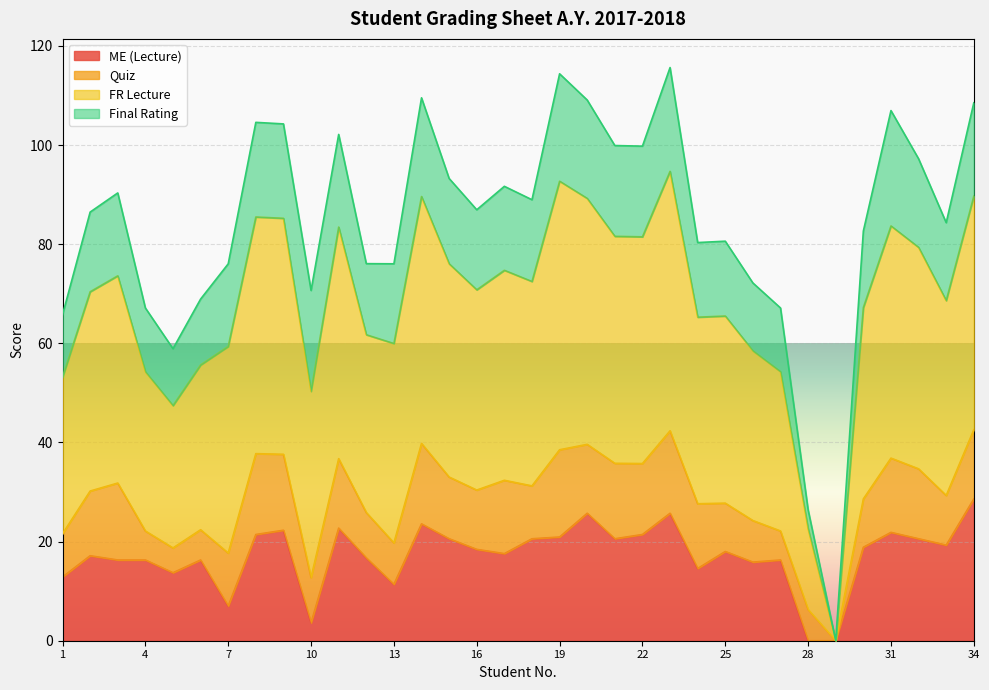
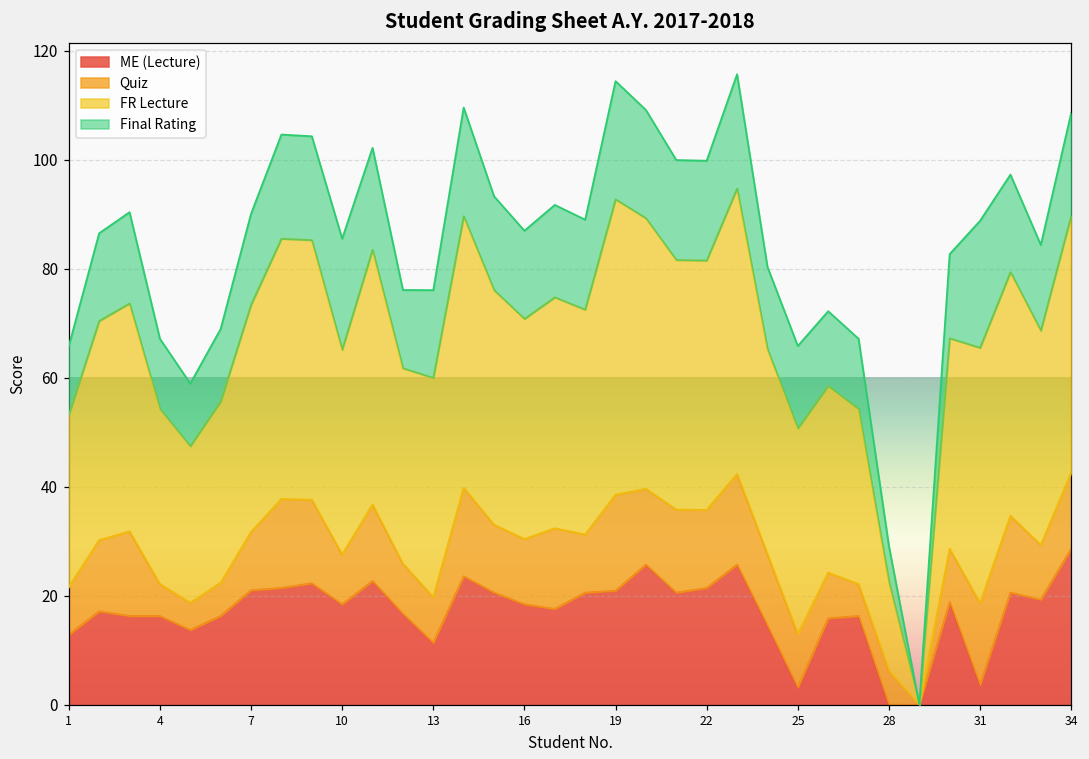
  {
    "ME (Lecture)": {
      "1": 13,
      "4": 16,
-     "7": 7,
-     "10": 4,
+     "7": 21,
+     "10": 18,
      "13": 11,
      "16": 18,
      "19": 21,
      "22": 21,
-     "25": 18,
+     "25": 3,
      "28": 0,
-     "31": 22,
+     "31": 4,
      "34": 29
    },
    "Final Rating": {
      "1": 13,
      "4": 13,
      "7": 17,
      "10": 20,
      "13": 16,
      "16": 16,
      "19": 22,
      "22": 18,
      "25": 15,
-     "28": 4,
+     "28": 7,
      "31": 23,
      "34": 19
    }
  }
